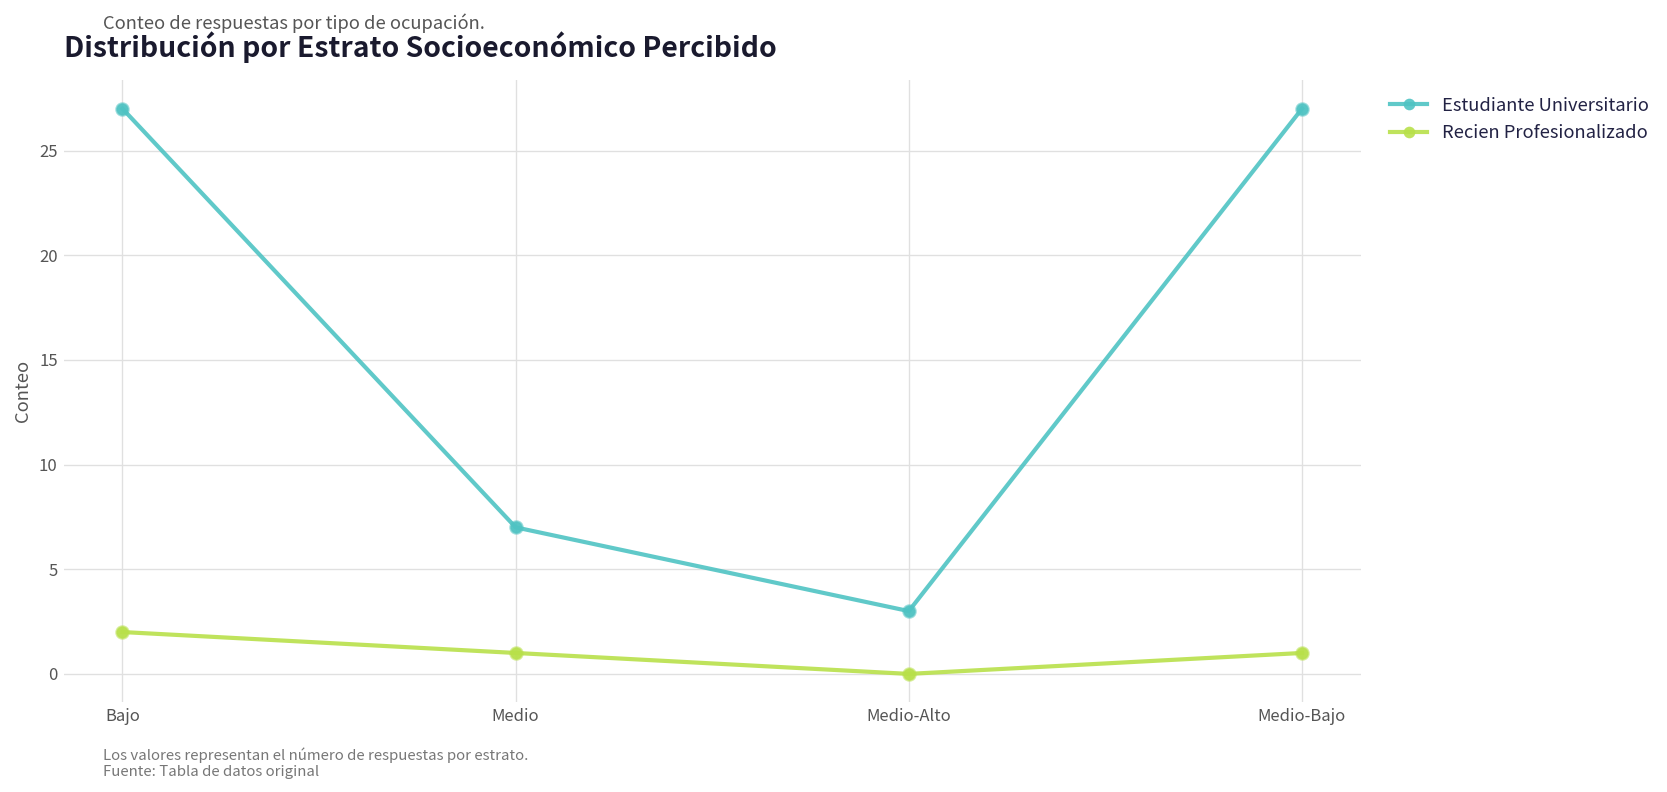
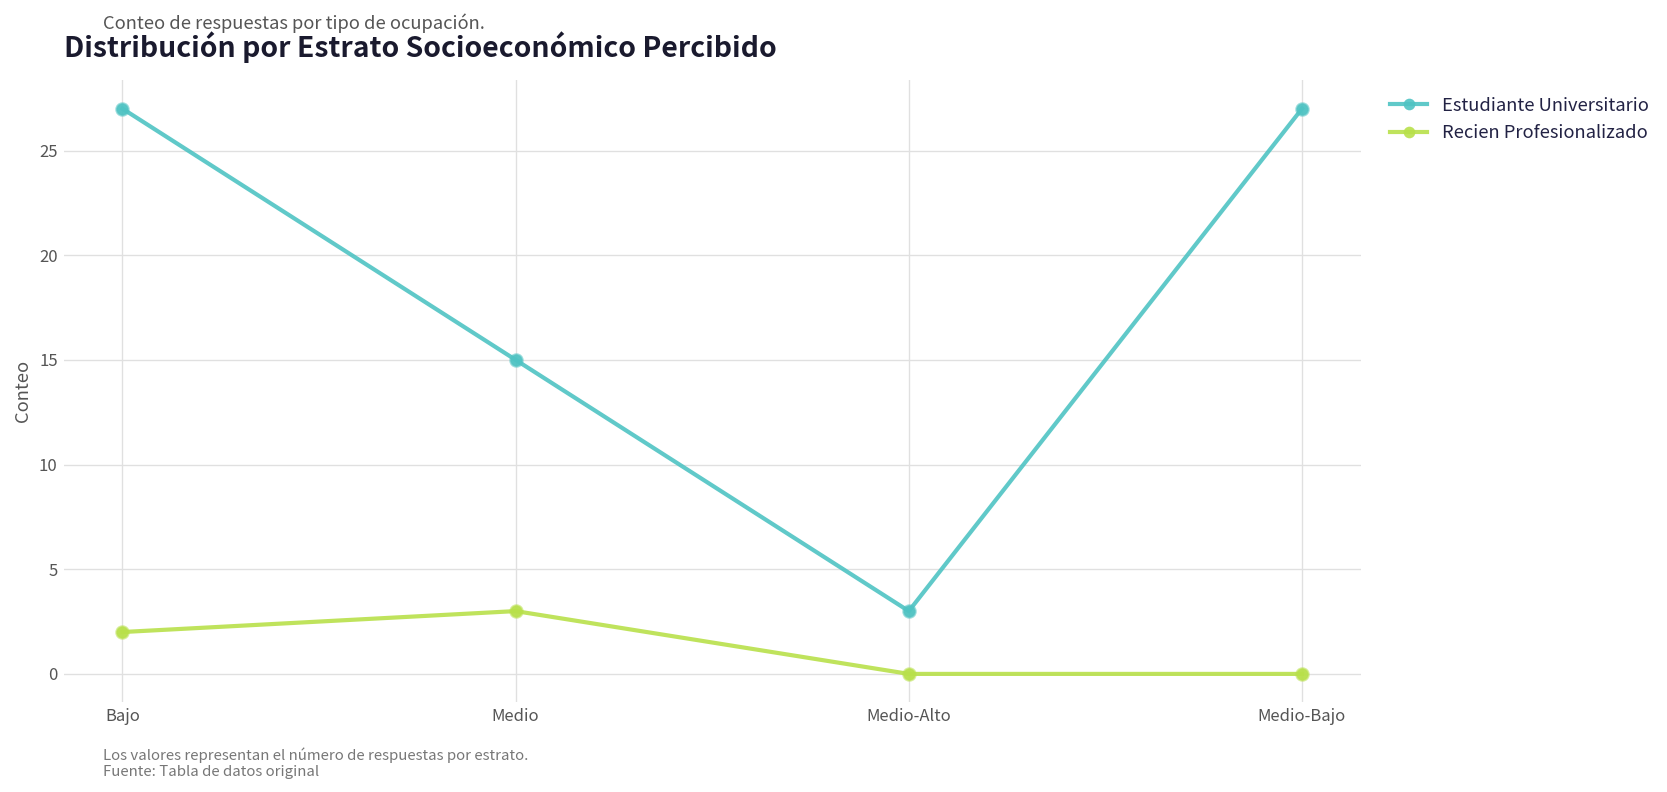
  {
    "Estudiante Universitario": {
      "Bajo": 27,
-     "Medio": 7,
+     "Medio": 15,
      "Medio-Alto": 3,
      "Medio-Bajo": 27
    },
    "Recien Profesionalizado": {
      "Bajo": 2,
-     "Medio": 1,
+     "Medio": 3,
      "Medio-Alto": 0,
-     "Medio-Bajo": 1
+     "Medio-Bajo": 0
    }
  }
